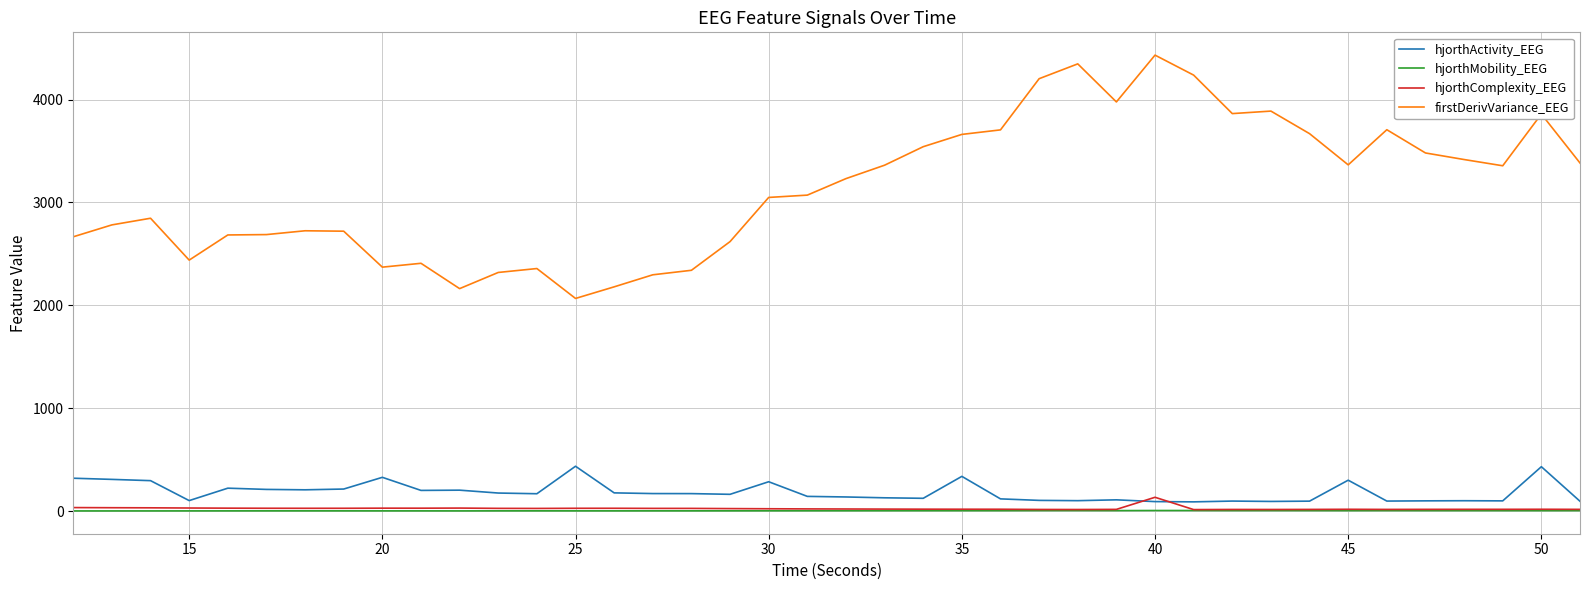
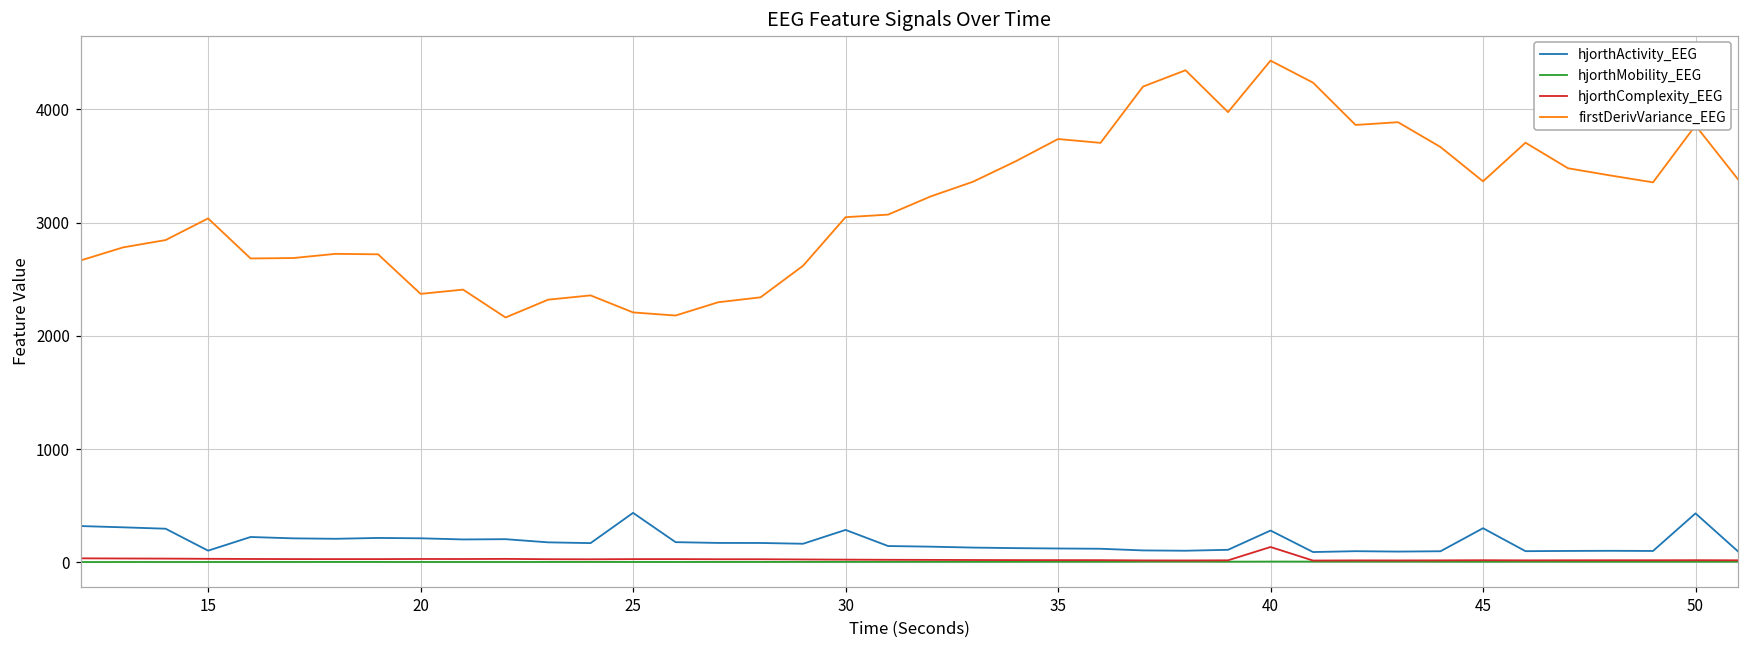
  {
    "hjorthActivity_EEG": {
      "15": 100,
-     "20": 330,
+     "20": 210,
      "25": 440,
      "30": 290,
-     "35": 340,
-     "40": 90,
+     "35": 120,
+     "40": 280,
      "45": 300,
      "50": 430
    },
    "hjorthMobility_EEG": {
      "15": 0,
      "20": 0,
      "25": 0,
      "40": 10
    },
    "hjorthComplexity_EEG": {
      "15": 30,
      "20": 30,
      "25": 30,
      "40": 140
    },
    "firstDerivVariance_EEG": {
-     "15": 2440,
+     "15": 3040,
      "20": 2370,
-     "25": 2070,
+     "25": 2210,
      "30": 3050,
-     "35": 3660,
+     "35": 3740,
      "40": 4430,
      "45": 3370
    }
  }
